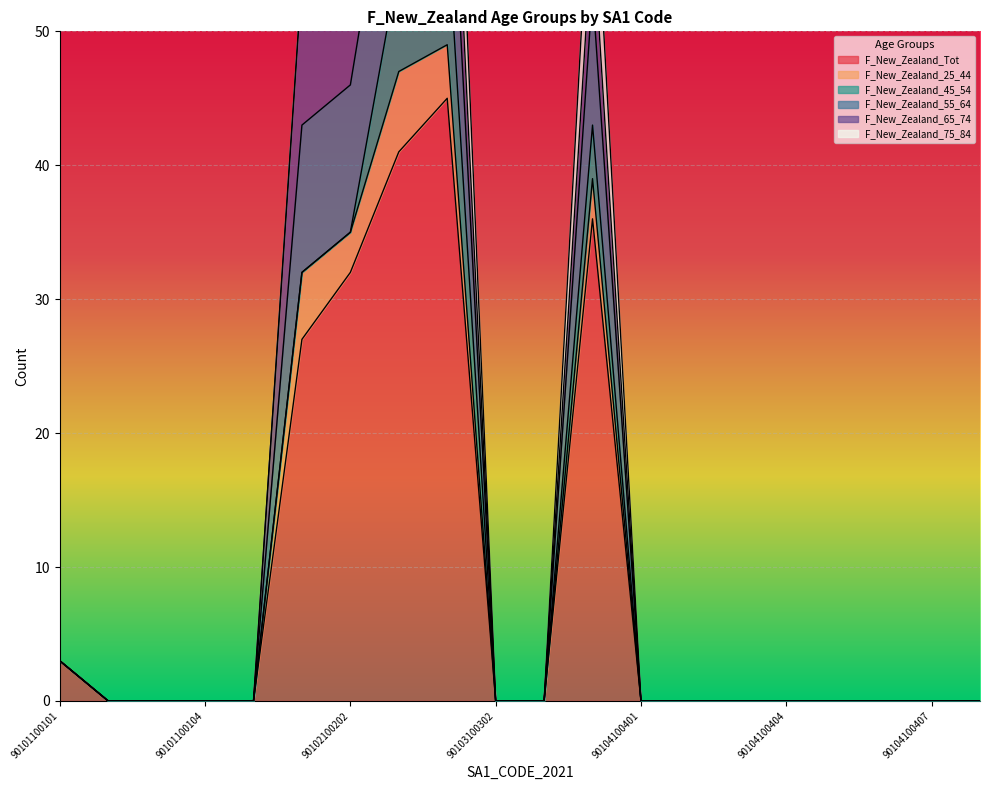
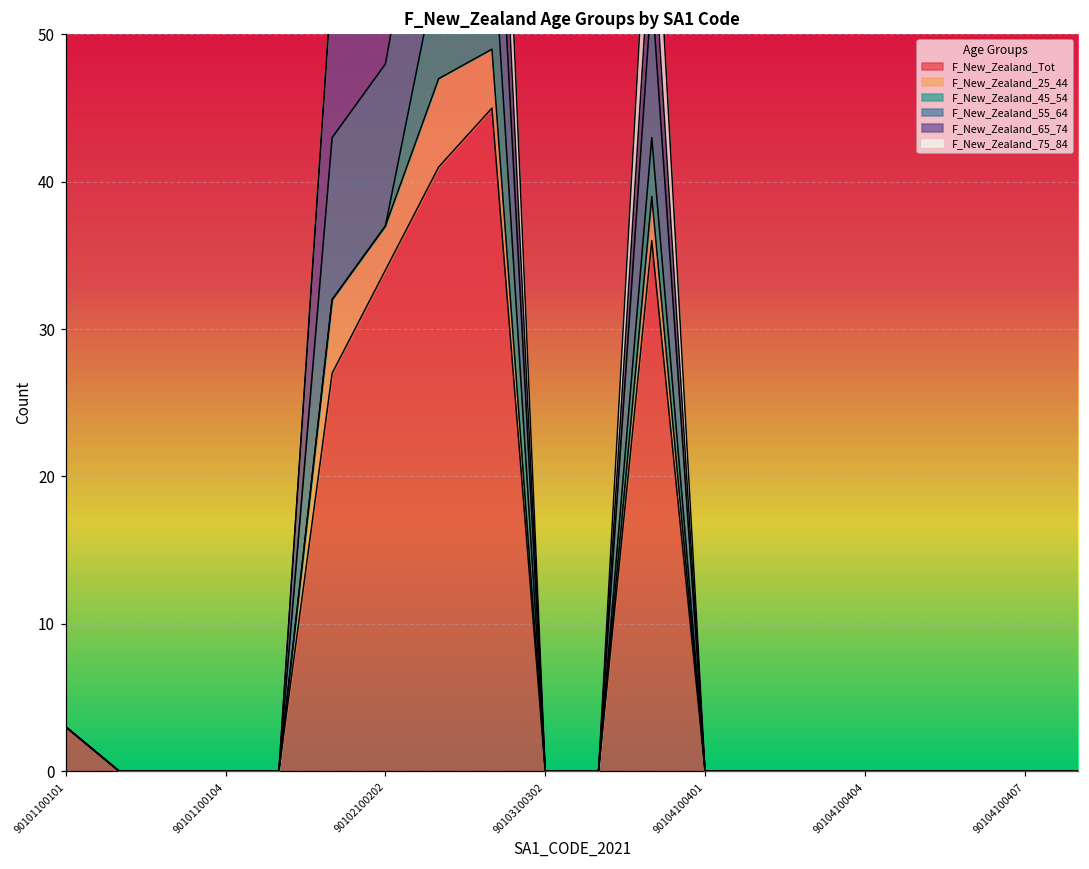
  {
    "F_New_Zealand_Tot": {
-     "90102100202": 32
+     "90102100202": 34
    }
  }
